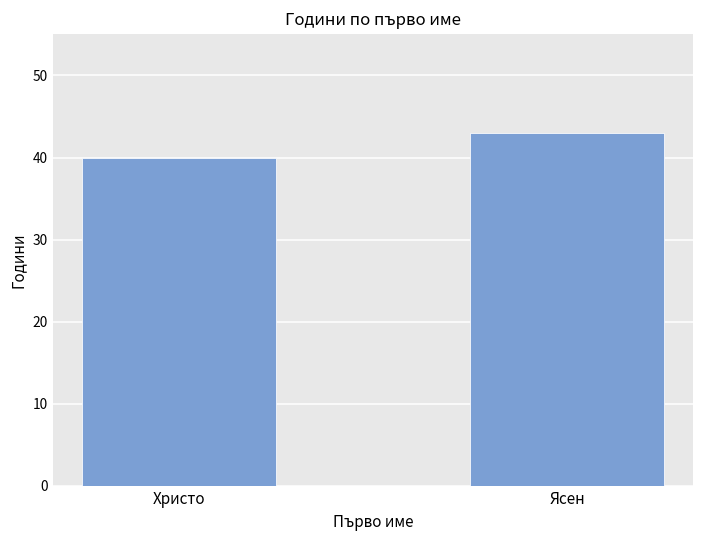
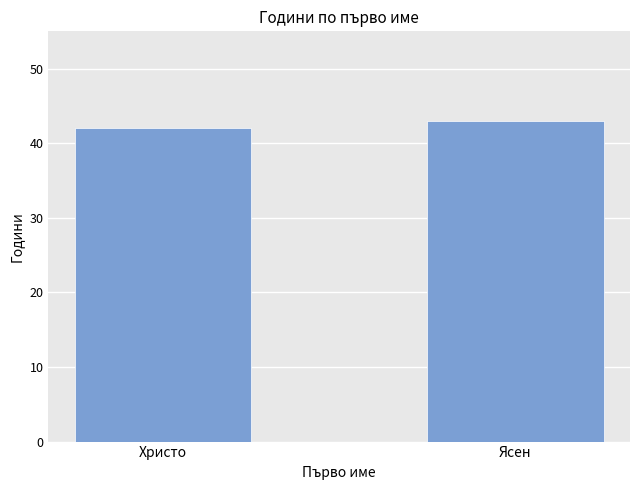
  {
-   "Христо": 40,
+   "Христо": 42,
    "Ясен": 43
  }
